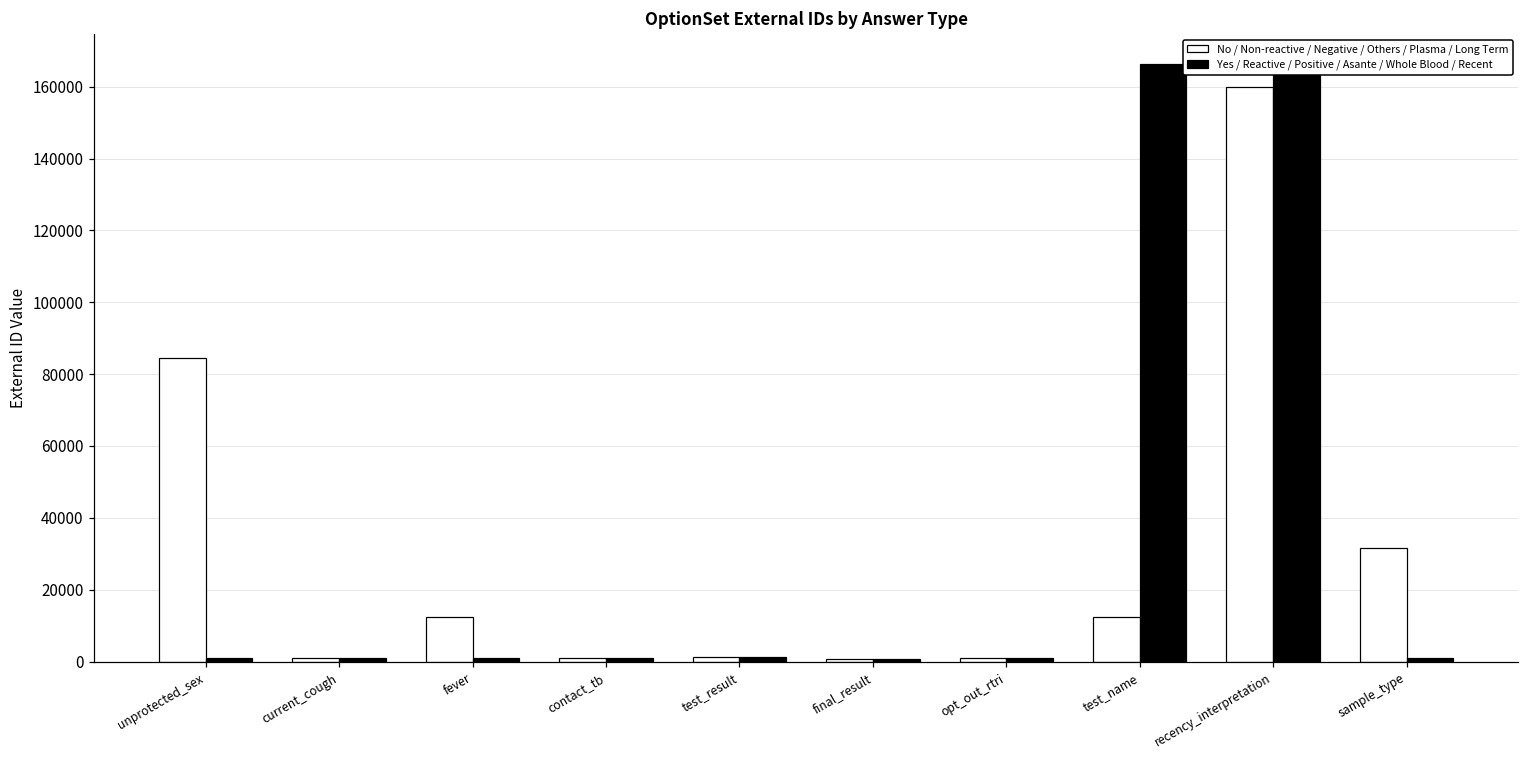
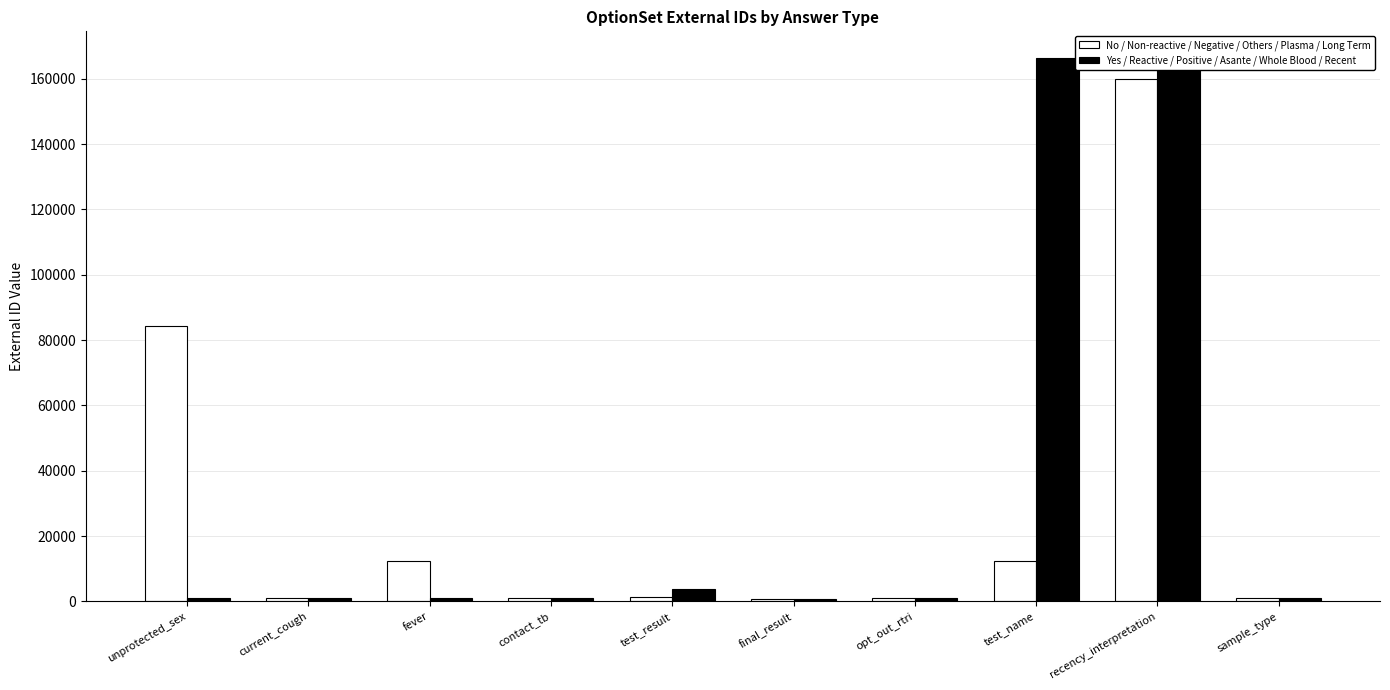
  {
    "No / Non-reactive / Negative / Others / Plasma / Long Term": {
      "unprotected_sex": 84000,
      "current_cough": 1000,
      "fever": 12000,
      "contact_tb": 1000,
      "test_result": 1000,
      "opt_out_rtri": 1000,
      "test_name": 12000,
      "recency_interpretation": 160000,
-     "sample_type": 32000
+     "sample_type": 1000
    },
    "Yes / Reactive / Positive / Asante / Whole Blood / Recent": {
      "unprotected_sex": 1000,
      "current_cough": 1000,
      "fever": 1000,
      "contact_tb": 1000,
-     "test_result": 1000,
+     "test_result": 4000,
      "opt_out_rtri": 1000,
      "test_name": 166000,
      "sample_type": 1000
    }
  }
